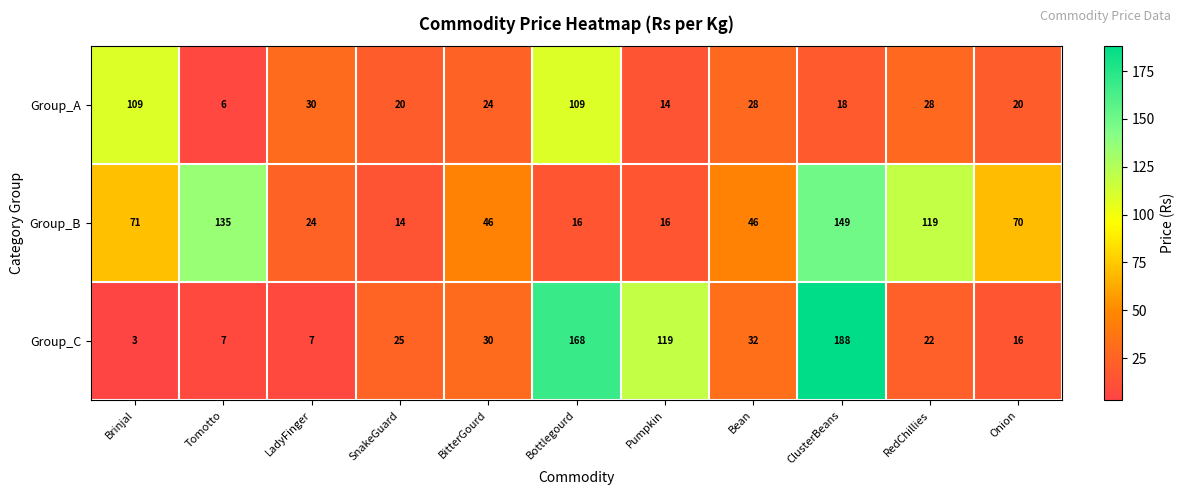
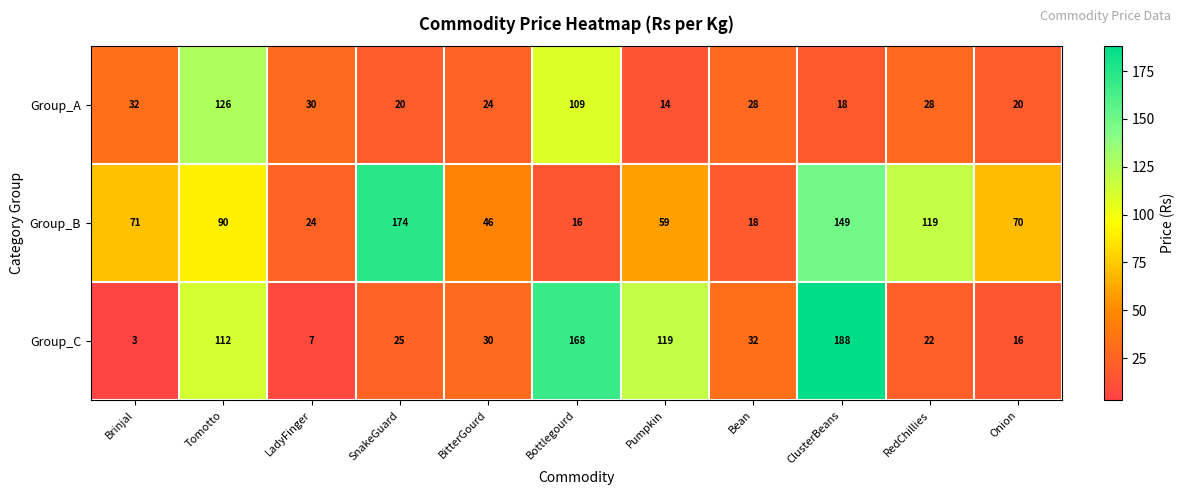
  {
    "Group_A": {
-     "Brinjal": 109,
-     "Tomotto": 6,
+     "Brinjal": 32,
+     "Tomotto": 126,
      "LadyFinger": 30,
      "SnakeGuard": 20,
      "BitterGourd": 24,
      "Bottlegourd": 109,
      "Pumpkin": 14,
      "Bean": 28,
      "ClusterBeans": 18,
      "RedChillies": 28,
      "Onion": 20
    },
    "Group_B": {
      "Brinjal": 71,
-     "Tomotto": 135,
+     "Tomotto": 90,
      "LadyFinger": 24,
-     "SnakeGuard": 14,
+     "SnakeGuard": 174,
      "BitterGourd": 46,
      "Bottlegourd": 16,
-     "Pumpkin": 16,
-     "Bean": 46,
+     "Pumpkin": 59,
+     "Bean": 18,
      "ClusterBeans": 149,
      "RedChillies": 119,
      "Onion": 70
    },
    "Group_C": {
      "Brinjal": 3,
-     "Tomotto": 7,
+     "Tomotto": 112,
      "LadyFinger": 7,
      "SnakeGuard": 25,
      "BitterGourd": 30,
      "Bottlegourd": 168,
      "Pumpkin": 119,
      "Bean": 32,
      "ClusterBeans": 188,
      "RedChillies": 22,
      "Onion": 16
    }
  }
